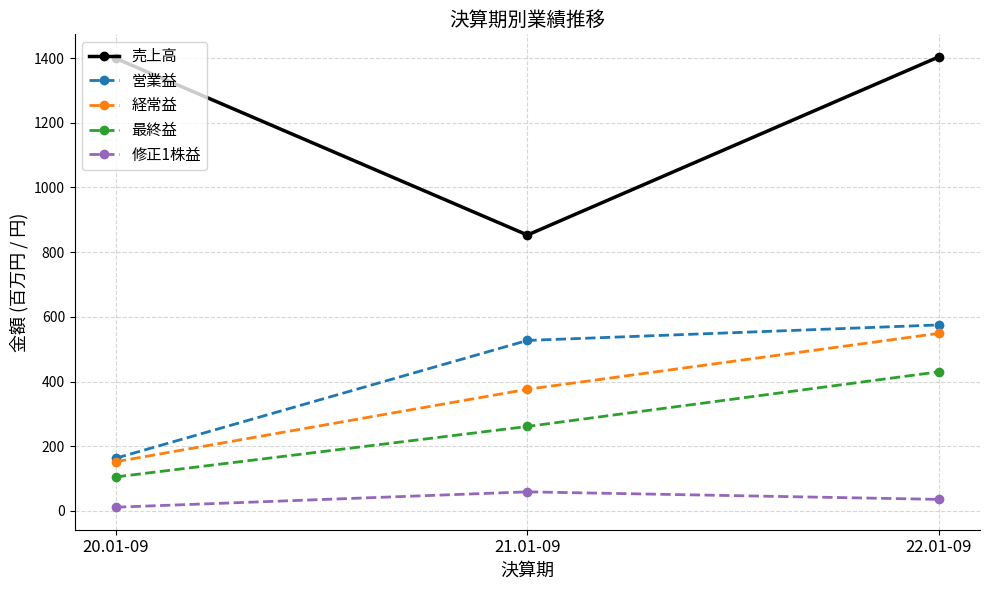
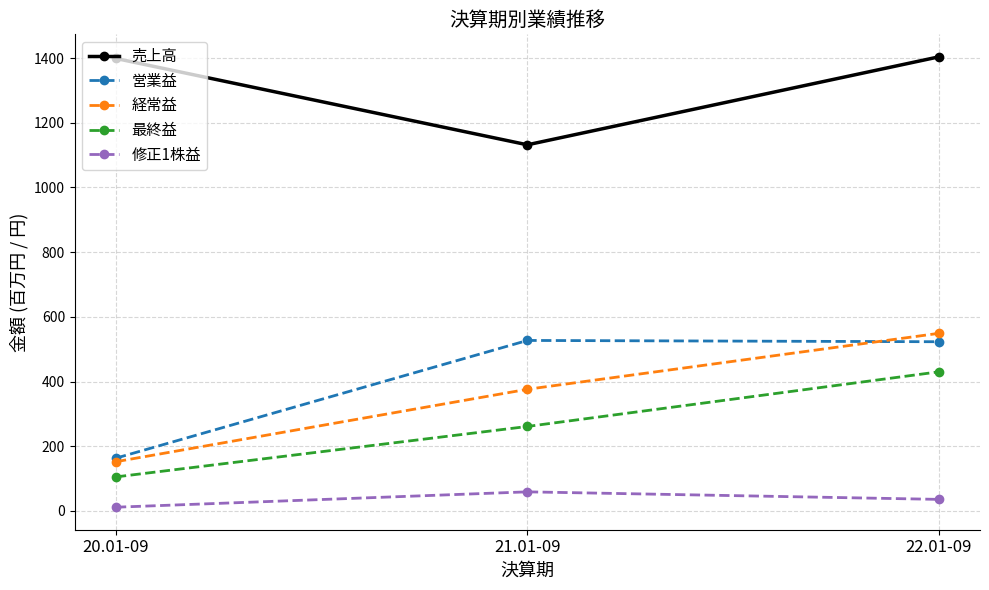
  {
    "売上高": {
-     "21.01-09": 850,
+     "21.01-09": 1130,
      "22.01-09": 1400
    },
    "営業益": {
      "20.01-09": 160,
      "21.01-09": 530,
-     "22.01-09": 580
+     "22.01-09": 520
    },
    "経常益": {
      "20.01-09": 150,
      "21.01-09": 380,
      "22.01-09": 550
    },
    "最終益": {
      "20.01-09": 110,
      "21.01-09": 260,
      "22.01-09": 430
    },
    "修正1株益": {
      "20.01-09": 10,
      "21.01-09": 60,
      "22.01-09": 40
    }
  }
